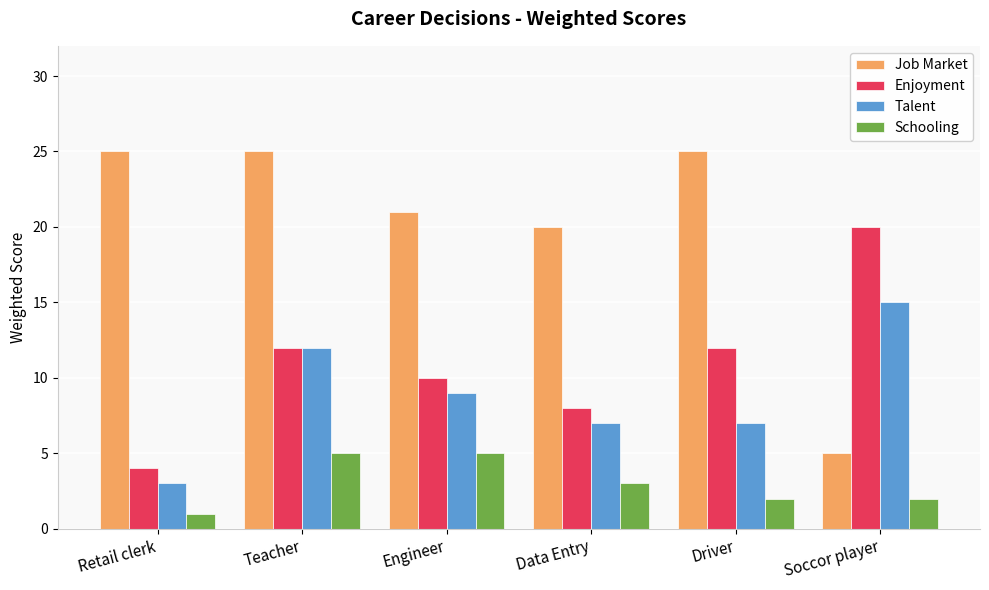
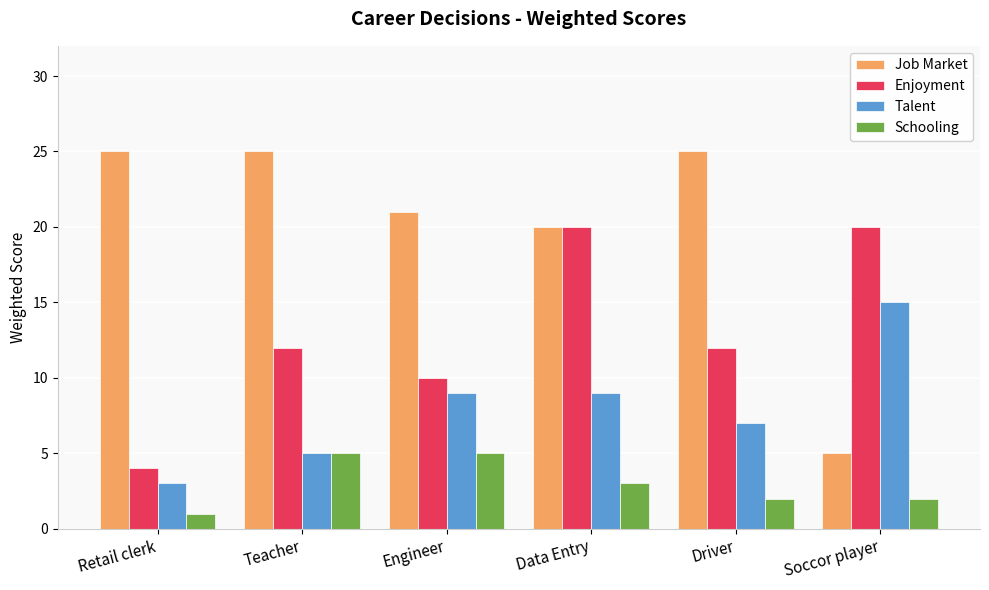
  {
    "Job Market": {
      "Retail clerk": 25,
      "Teacher": 25,
      "Engineer": 21,
      "Data Entry": 20,
      "Driver": 25,
      "Soccor player": 5
    },
    "Enjoyment": {
      "Retail clerk": 4,
      "Teacher": 12,
      "Engineer": 10,
-     "Data Entry": 8,
+     "Data Entry": 20,
      "Driver": 12,
      "Soccor player": 20
    },
    "Talent": {
      "Retail clerk": 3,
-     "Teacher": 12,
+     "Teacher": 5,
      "Engineer": 9,
-     "Data Entry": 7,
+     "Data Entry": 9,
      "Driver": 7,
      "Soccor player": 15
    },
    "Schooling": {
      "Retail clerk": 1,
      "Teacher": 5,
      "Engineer": 5,
      "Data Entry": 3,
      "Driver": 2,
      "Soccor player": 2
    }
  }
